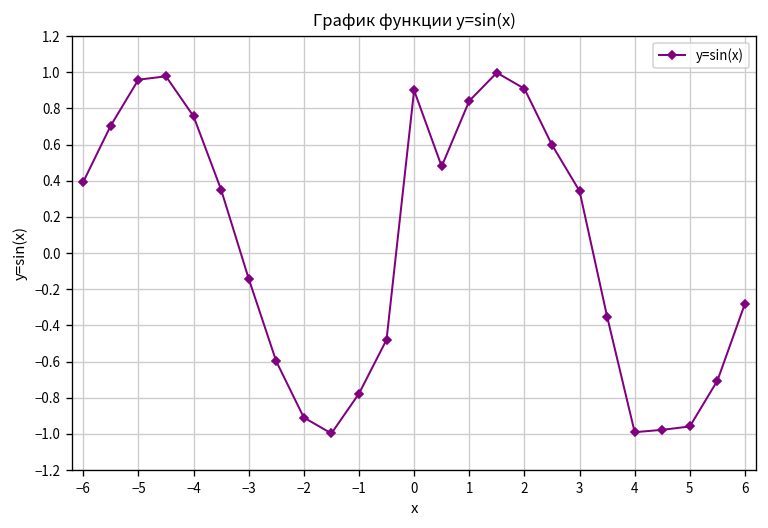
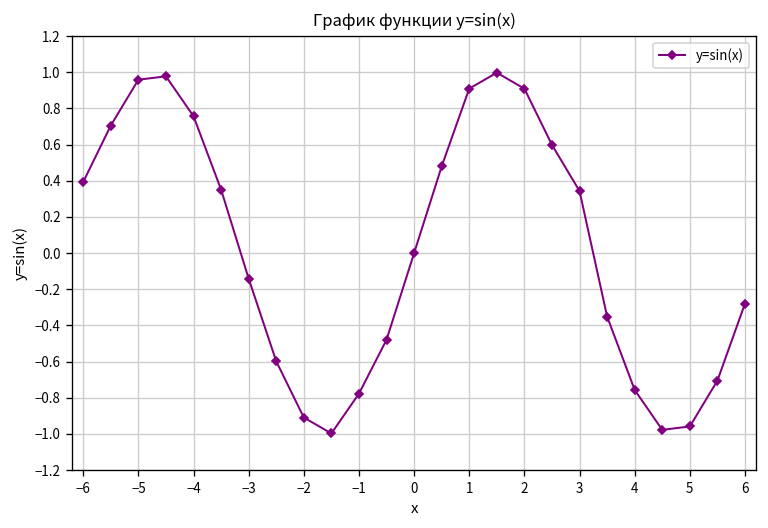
  {
    "−6": 0.39,
    "−5": 0.96,
    "−4": 0.76,
    "−3": -0.14,
    "−2": -0.91,
    "−1": -0.78,
-   "0": 0.9,
-   "1": 0.84,
+   "0": 0.0,
+   "1": 0.91,
    "2": 0.91,
    "3": 0.34,
-   "4": -0.99,
+   "4": -0.76,
    "5": -0.96,
    "6": -0.28
  }
